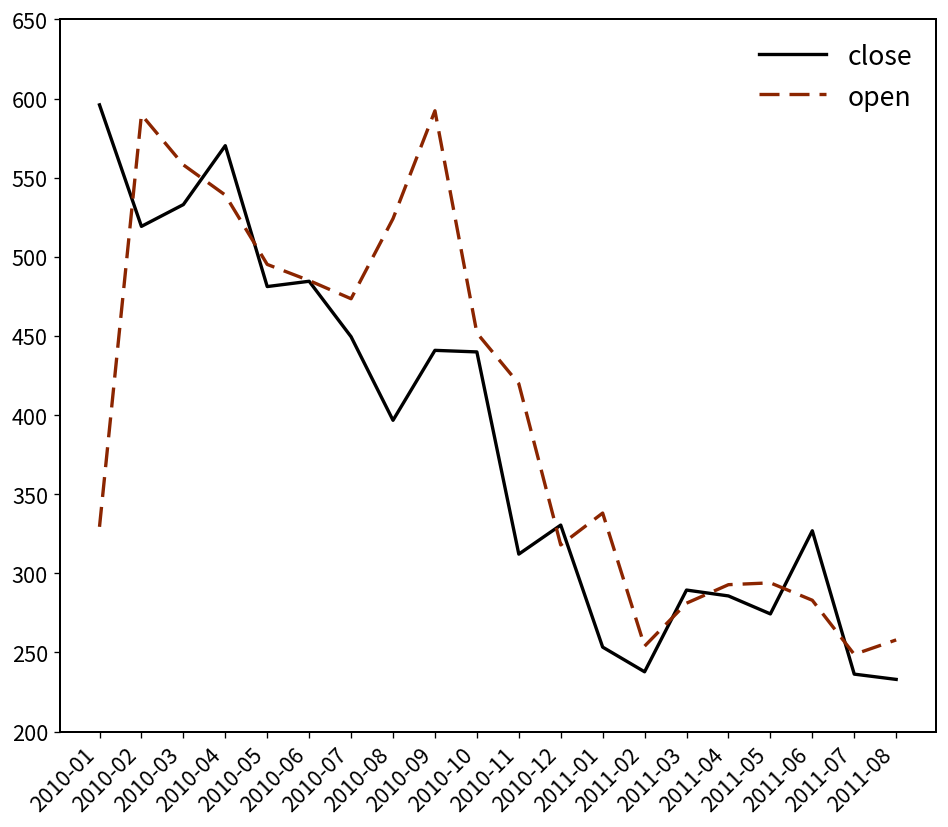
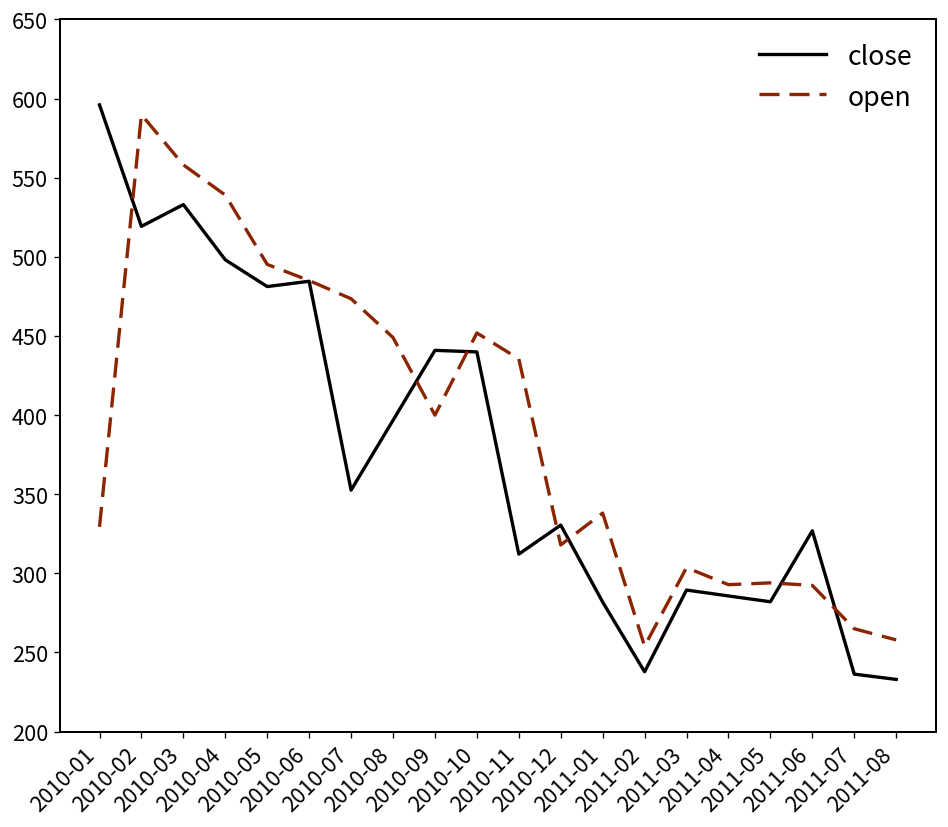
  {
    "close": {
      "2010-01": 596,
      "2010-02": 519,
      "2010-03": 533,
-     "2010-04": 570,
+     "2010-04": 498,
      "2010-05": 481,
-     "2010-07": 450,
+     "2010-07": 353,
      "2010-08": 397,
      "2010-09": 441,
      "2010-10": 440,
      "2010-11": 312,
      "2010-12": 331,
-     "2011-01": 253,
+     "2011-01": 282,
      "2011-02": 238,
      "2011-03": 289,
      "2011-04": 286,
-     "2011-05": 274,
+     "2011-05": 282,
      "2011-06": 327,
      "2011-07": 236,
      "2011-08": 233
    },
    "open": {
      "2010-01": 329,
      "2010-02": 590,
      "2010-03": 558,
      "2010-04": 539,
      "2010-05": 495,
      "2010-07": 474,
-     "2010-08": 524,
-     "2010-09": 592,
+     "2010-08": 449,
+     "2010-09": 400,
      "2010-10": 452,
-     "2010-11": 420,
+     "2010-11": 436,
      "2010-12": 318,
      "2011-01": 338,
      "2011-02": 254,
-     "2011-03": 281,
+     "2011-03": 304,
      "2011-04": 293,
      "2011-05": 294,
-     "2011-06": 283,
-     "2011-07": 249,
+     "2011-06": 292,
+     "2011-07": 265,
      "2011-08": 258
    }
  }
